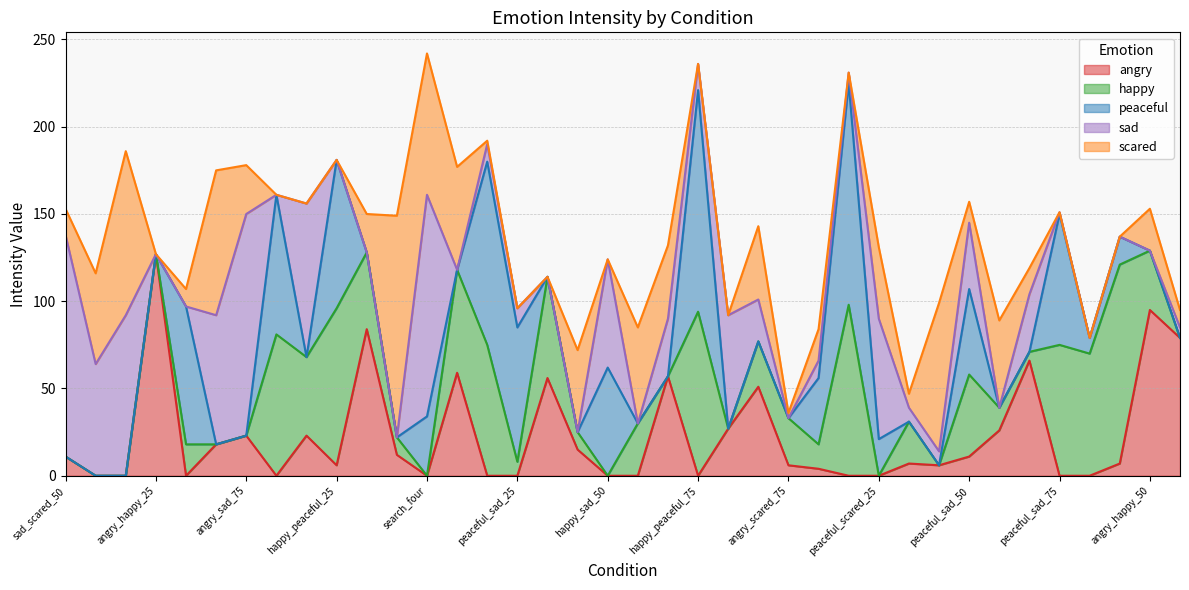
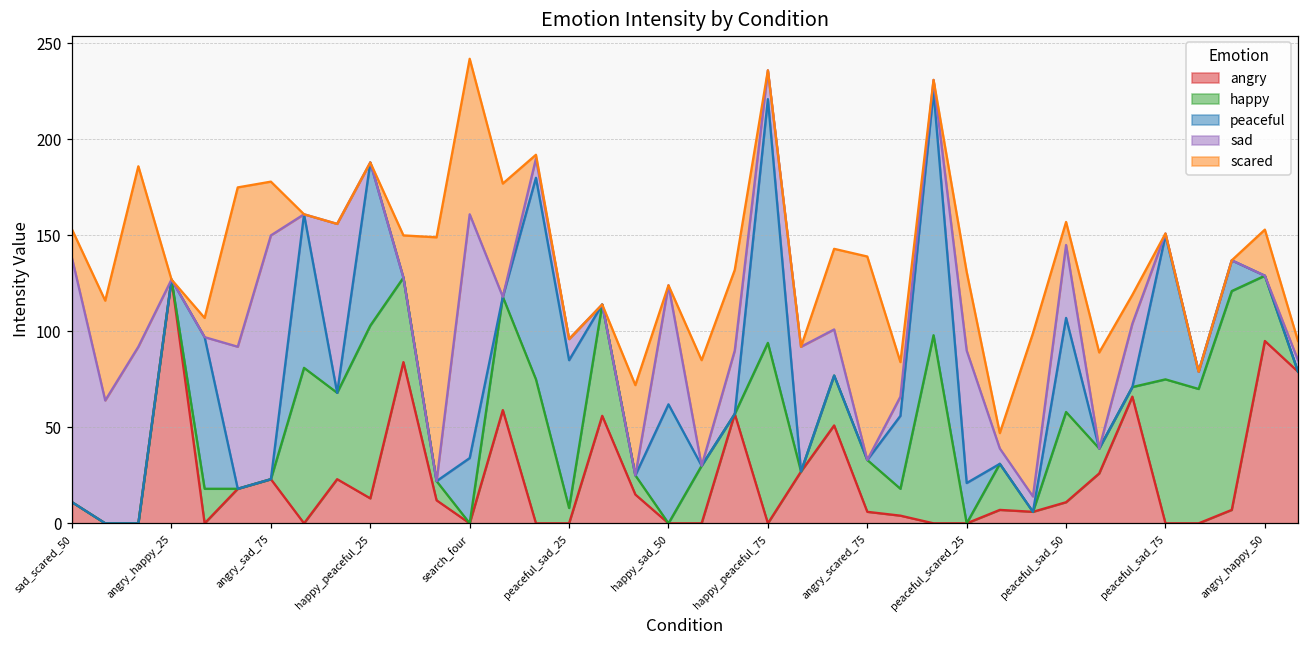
  {
    "angry": {
-     "happy_peaceful_25": 6,
+     "happy_peaceful_25": 13,
      "peaceful_sad_25": 0,
      "happy_peaceful_75": 0,
      "angry_scared_75": 6,
      "peaceful_sad_50": 11,
      "peaceful_sad_75": 0,
      "angry_happy_50": 95
    },
    "happy": {
      "happy_peaceful_25": 90,
      "peaceful_sad_25": 8,
      "happy_peaceful_75": 94,
      "peaceful_sad_50": 47,
      "peaceful_sad_75": 75
    },
    "peaceful": {
      "search_four": 34,
      "peaceful_sad_25": 77,
      "happy_sad_50": 62,
      "happy_peaceful_75": 127,
      "peaceful_scared_25": 21,
      "peaceful_sad_50": 49
    },
    "sad": {
      "sad_scared_50": 127,
      "angry_sad_75": 127,
      "search_four": 127,
      "peaceful_scared_25": 69,
      "peaceful_sad_50": 38
    },
    "scared": {
      "sad_scared_50": 15,
      "angry_sad_75": 28,
      "search_four": 81,
-     "angry_scared_75": 3,
+     "angry_scared_75": 106,
      "peaceful_scared_25": 41,
      "peaceful_sad_50": 12,
      "angry_happy_50": 24
    }
  }
